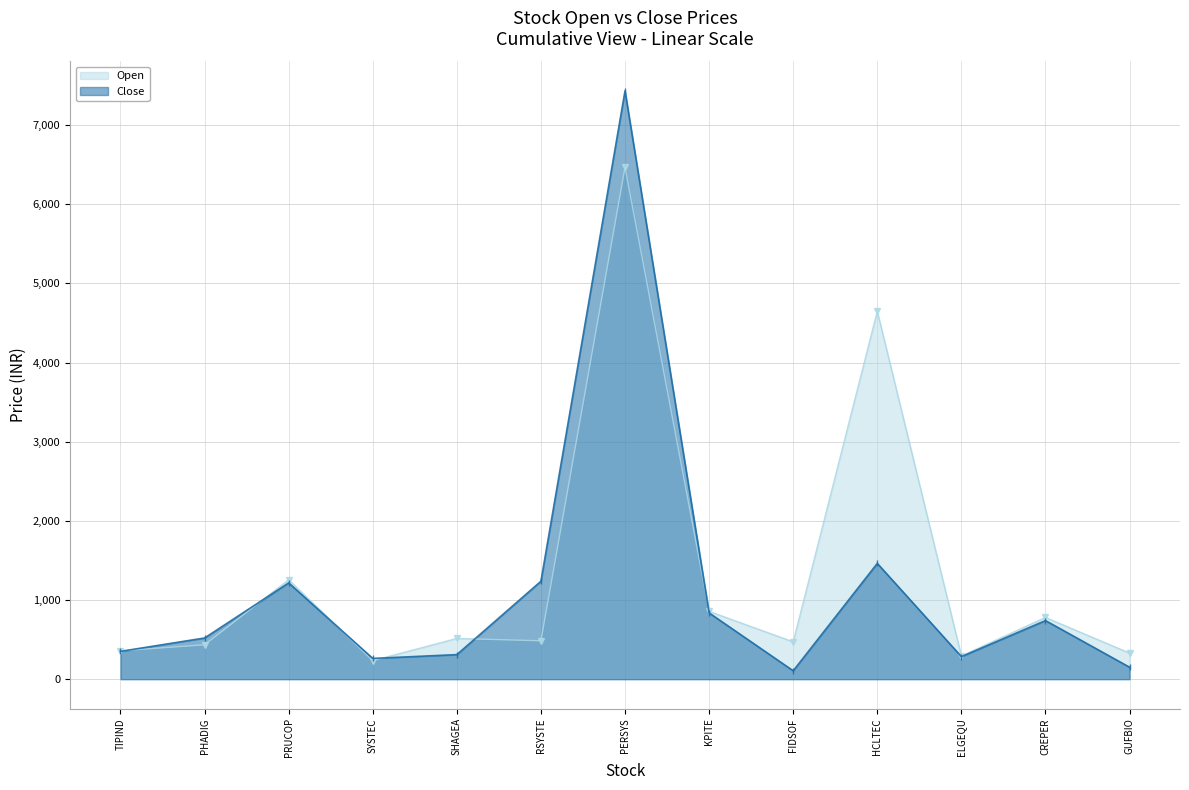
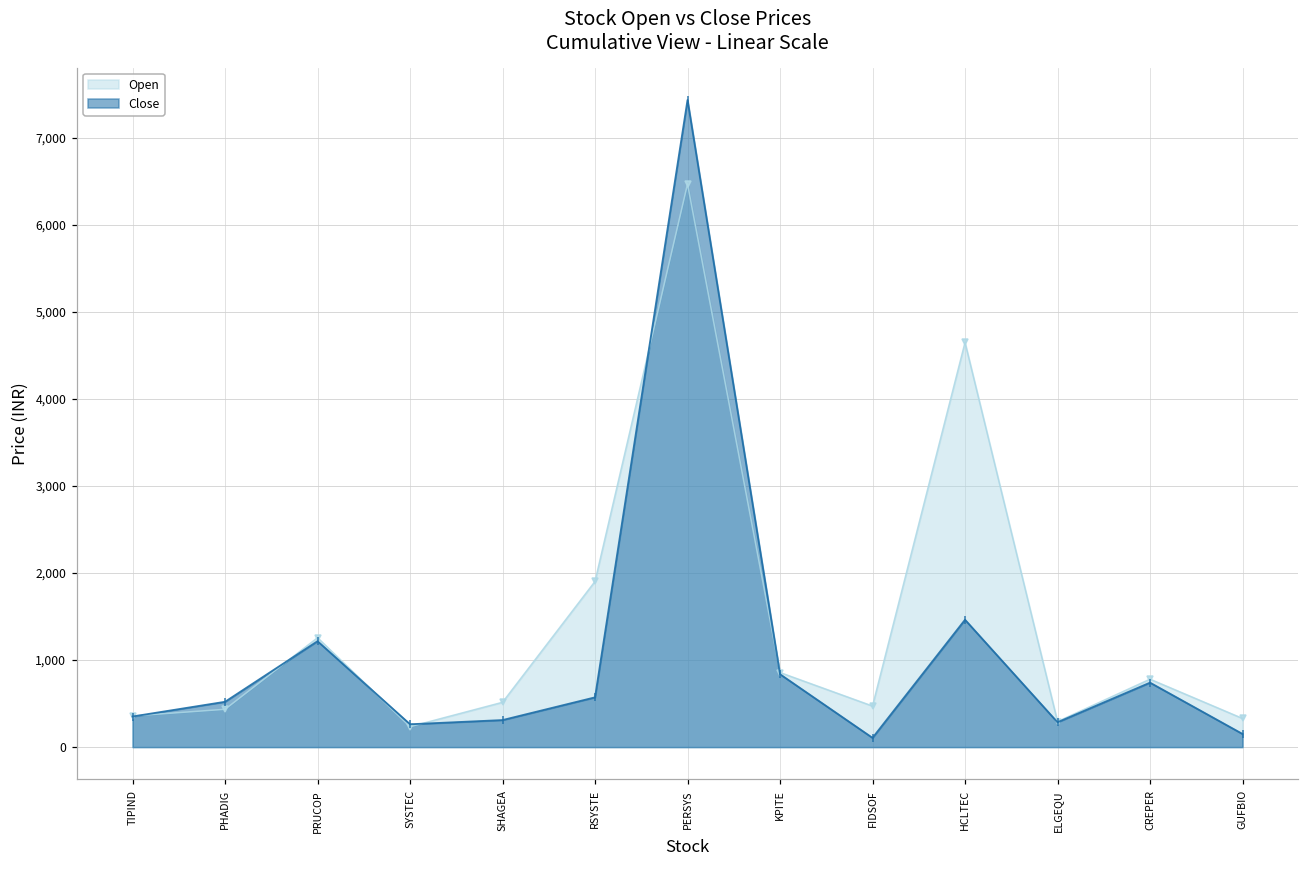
  {
    "Open": {
      "PHADIG": "400",
      "PRUCOP": "1,300",
      "SHAGEA": "500",
-     "RSYSTE": "500",
+     "RSYSTE": "1,900",
      "PERSYS": "6,500",
      "FIDSOF": "500",
      "HCLTEC": "4,600",
      "CREPER": "800",
      "GUFBIO": "300"
    },
    "Close": {
      "PHADIG": "500",
      "PRUCOP": "1,200",
      "SHAGEA": "300",
-     "RSYSTE": "1,200",
+     "RSYSTE": "600",
      "PERSYS": "7,400",
      "FIDSOF": "100",
      "HCLTEC": "1,500",
      "CREPER": "700",
      "GUFBIO": "200"
    }
  }
